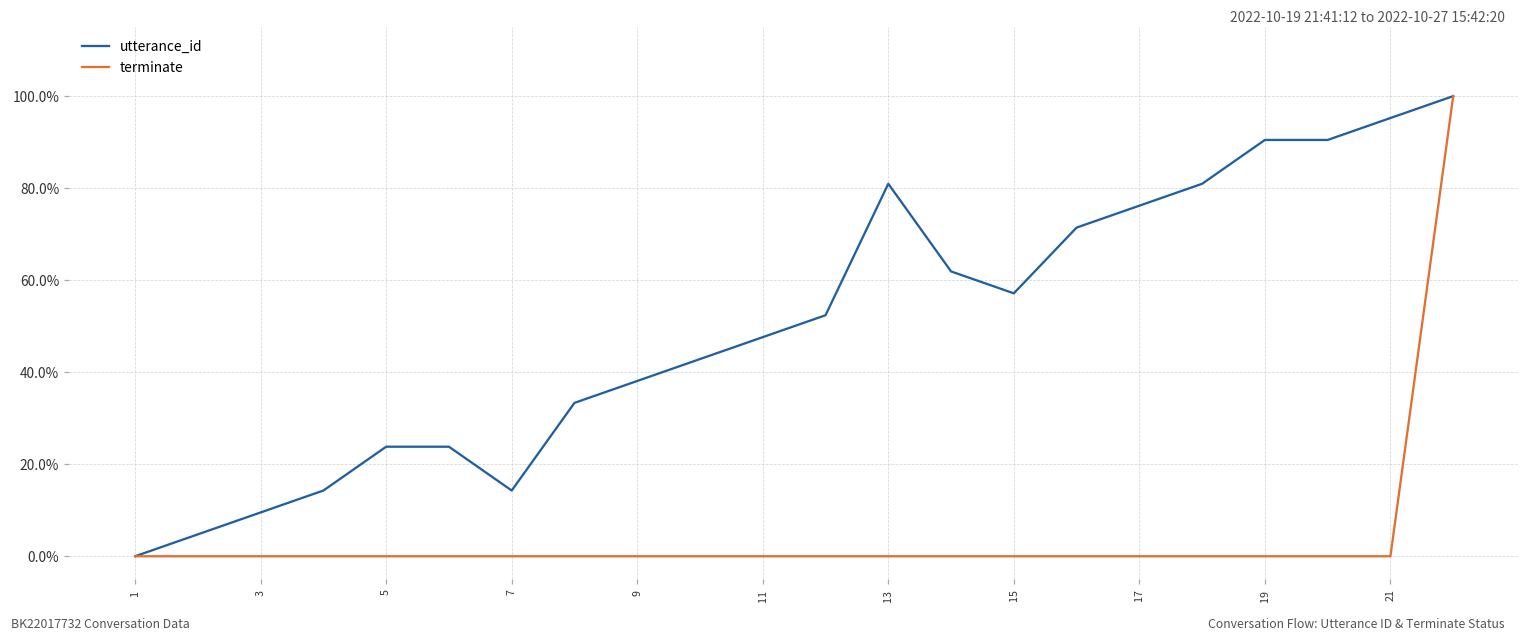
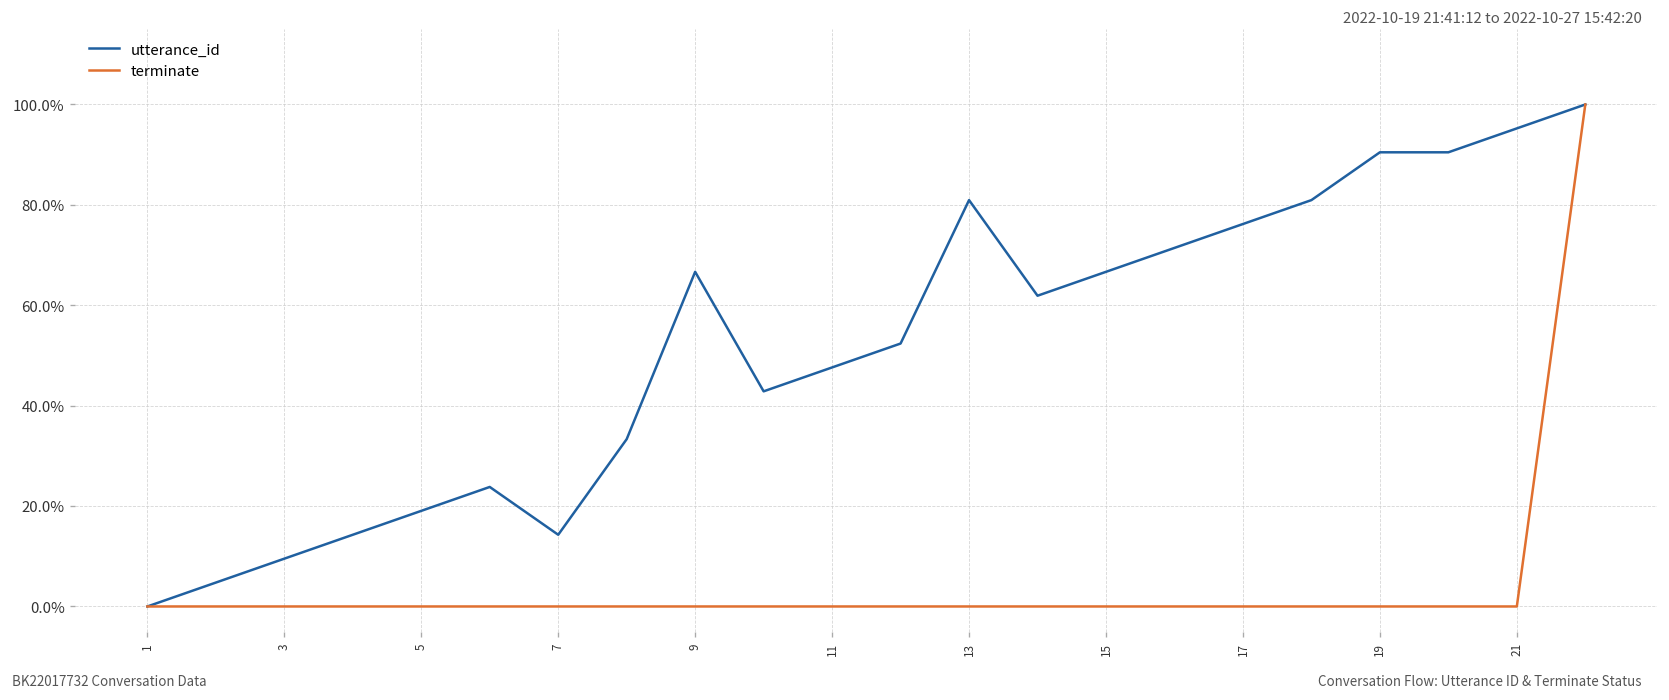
  {
    "utterance_id": {
      "3": "10%",
-     "5": "24%",
+     "5": "19%",
      "7": "14%",
-     "9": "38%",
+     "9": "67%",
      "11": "48%",
      "13": "81%",
-     "15": "57%",
+     "15": "67%",
      "17": "76%",
      "19": "90%",
      "21": "95%"
    },
    "terminate": {
      "3": "0%",
      "5": "0%",
      "7": "0%",
      "9": "0%",
      "11": "0%",
      "13": "0%",
      "15": "0%",
      "17": "0%",
      "19": "0%",
      "21": "0%"
    }
  }
